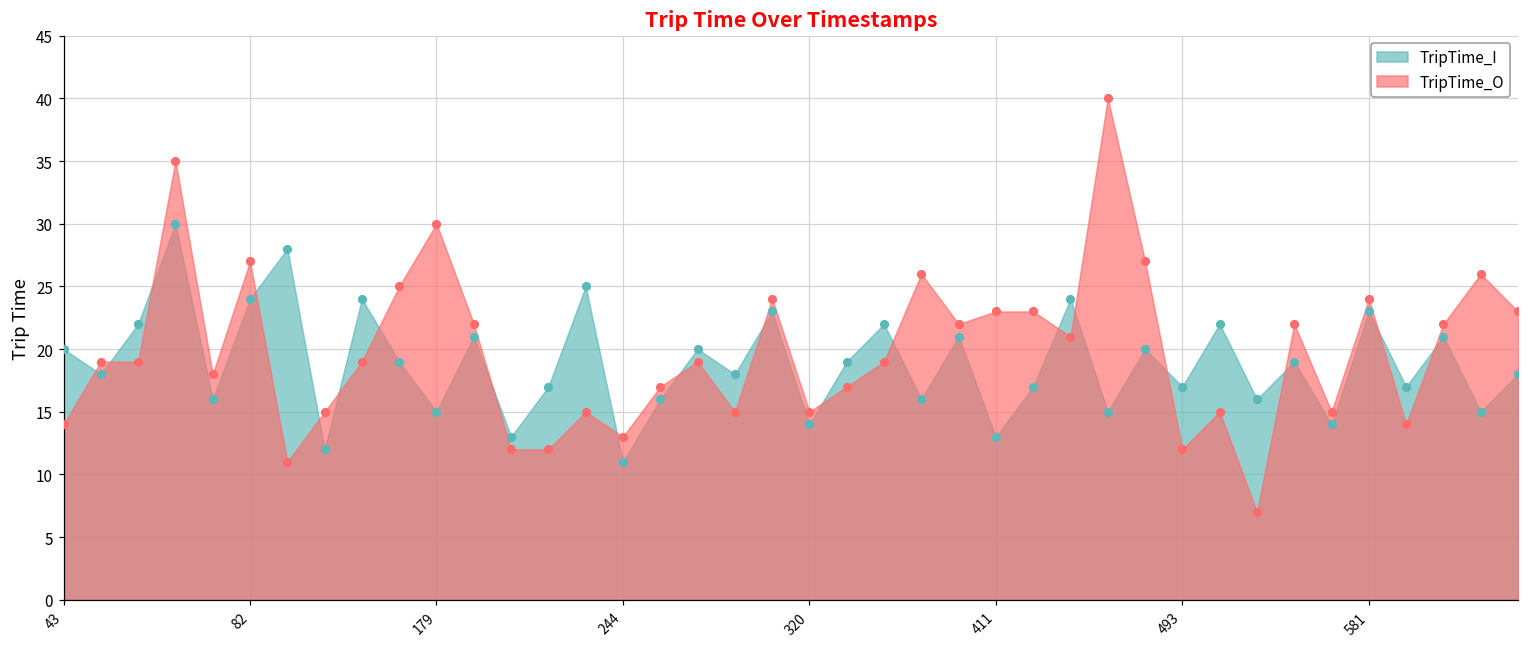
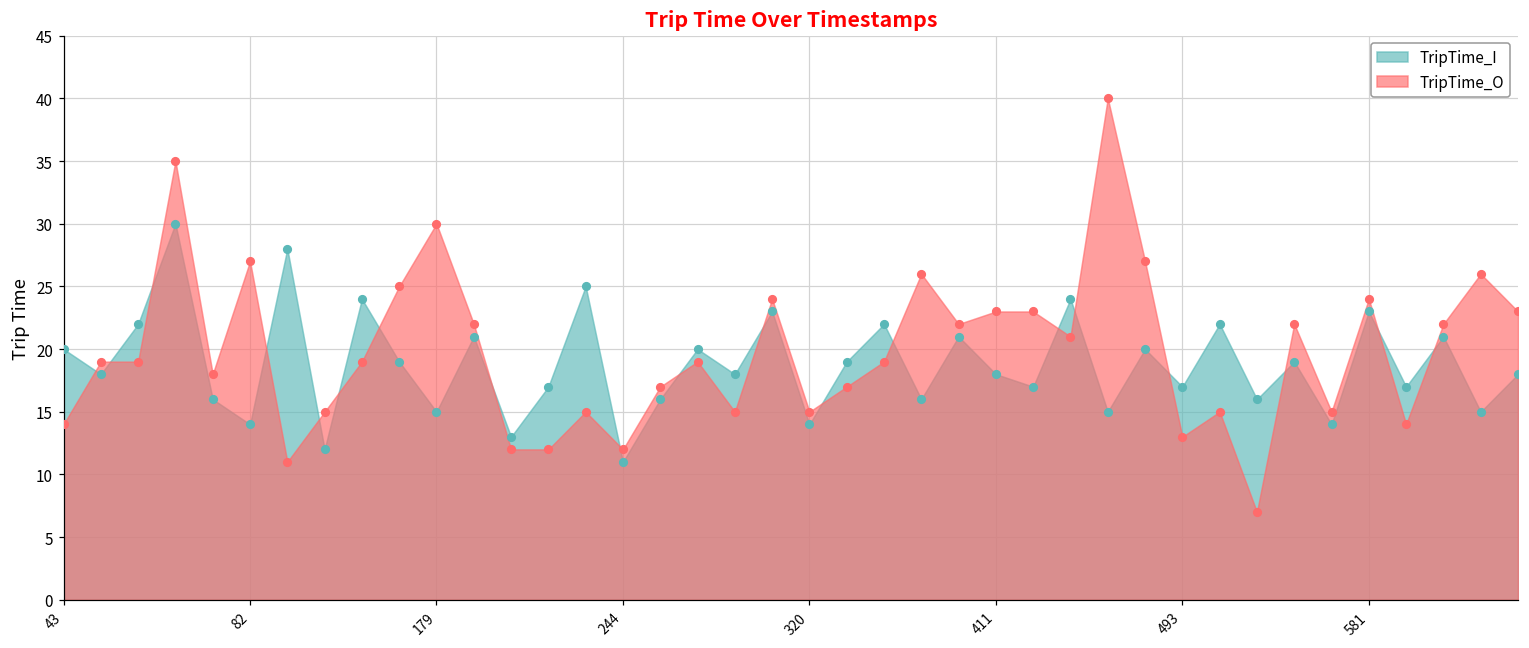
  {
    "TripTime_I": {
      "43": 20,
-     "82": 24,
+     "82": 14,
      "179": 15,
      "244": 11,
      "320": 14,
-     "411": 13,
+     "411": 18,
      "493": 17,
      "581": 23
    },
    "TripTime_O": {
      "43": 14,
      "82": 27,
      "179": 30,
-     "244": 13,
+     "244": 12,
      "320": 15,
      "411": 23,
-     "493": 12,
+     "493": 13,
      "581": 24
    }
  }
